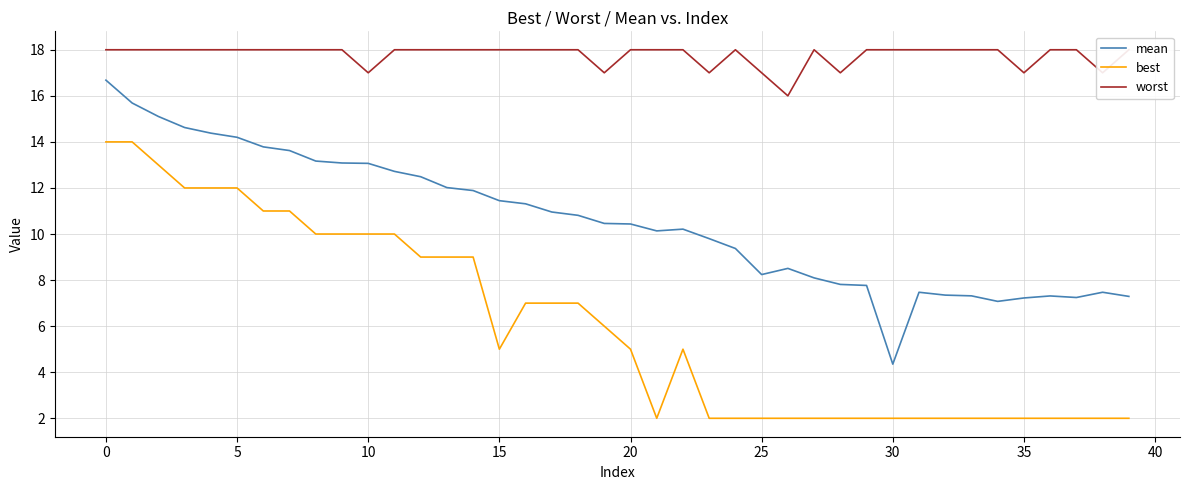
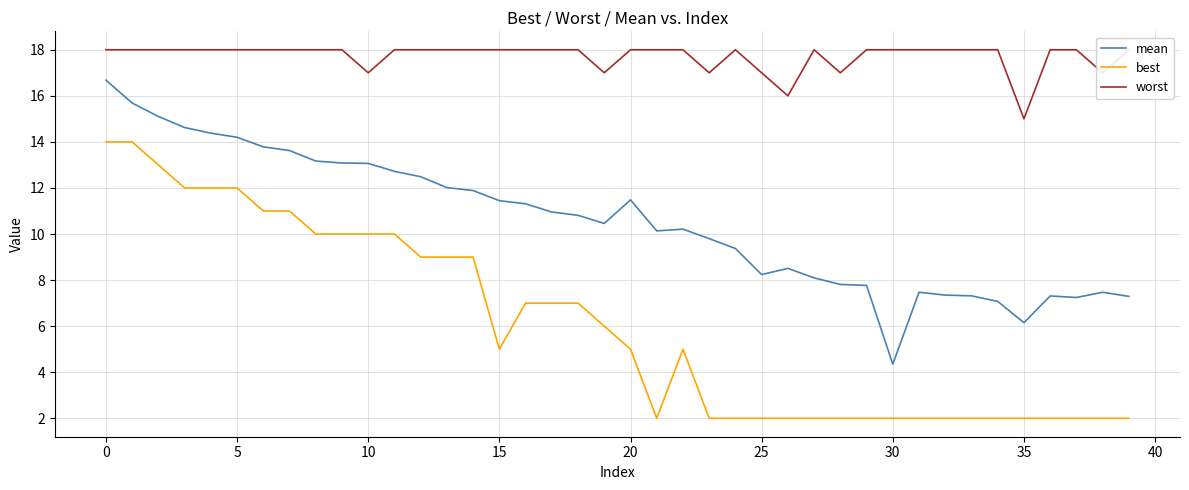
  {
    "mean": {
      "0": 16.7,
      "5": 14.2,
      "10": 13.1,
      "15": 11.4,
-     "20": 10.4,
+     "20": 11.5,
      "25": 8.2,
      "30": 4.4,
-     "35": 7.2
+     "35": 6.2
    },
    "best": {
      "0": 14.0,
      "5": 12.0,
      "10": 10.0,
      "15": 5.0,
      "20": 5.0,
      "25": 2.0,
      "30": 2.0,
      "35": 2.0
    },
    "worst": {
      "0": 18,
      "5": 18,
      "10": 17,
      "15": 18,
      "20": 18,
      "25": 17,
      "30": 18,
-     "35": 17
+     "35": 15
    }
  }
